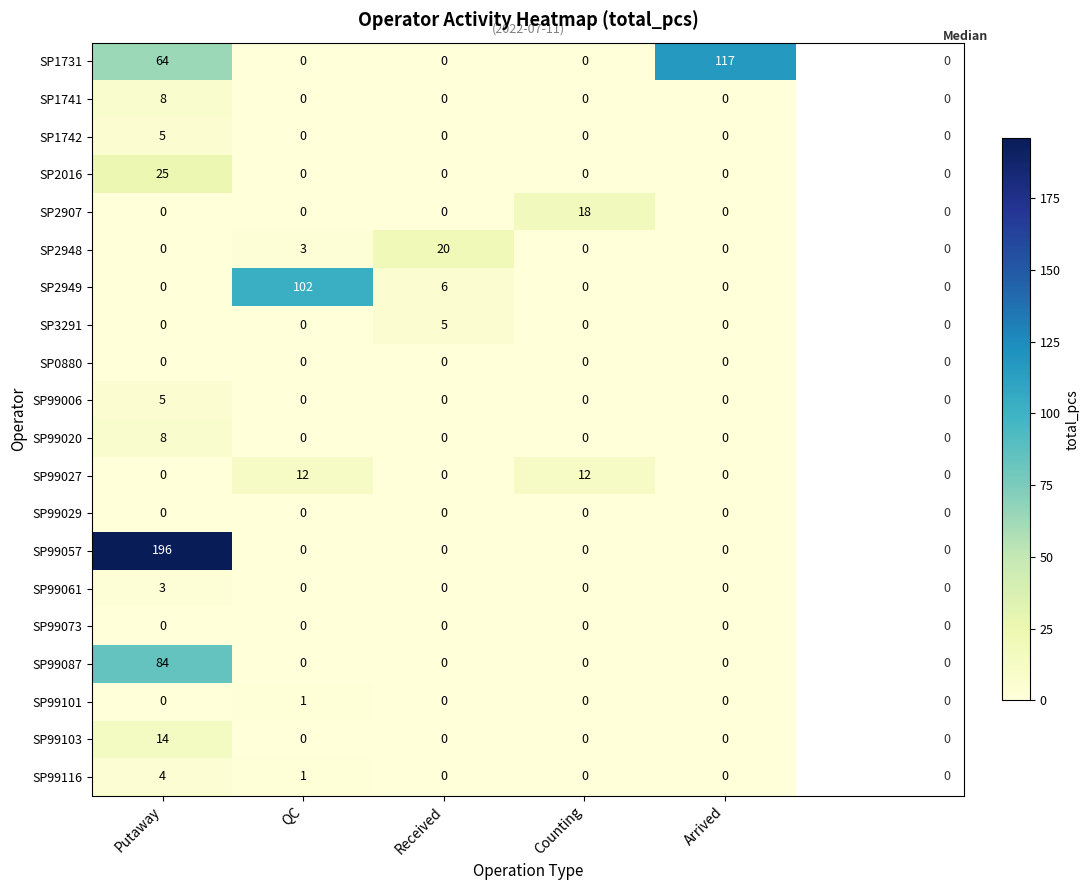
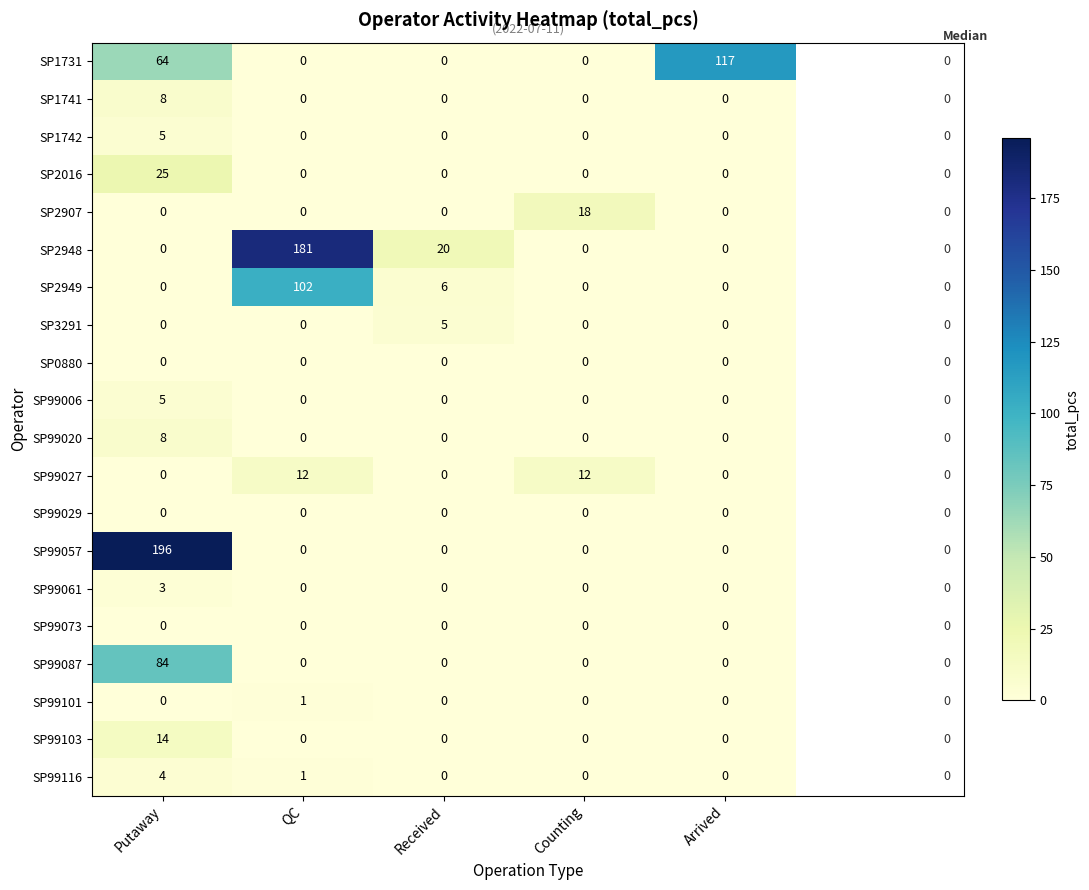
  {
    "SP1731": {
      "Putaway": 64,
      "QC": 0,
      "Received": 0,
      "Counting": 0,
      "Arrived": 117
    },
    "SP1741": {
      "Putaway": 8,
      "QC": 0,
      "Received": 0,
      "Counting": 0,
      "Arrived": 0
    },
    "SP1742": {
      "Putaway": 5,
      "QC": 0,
      "Received": 0,
      "Counting": 0,
      "Arrived": 0
    },
    "SP2016": {
      "Putaway": 25,
      "QC": 0,
      "Received": 0,
      "Counting": 0,
      "Arrived": 0
    },
    "SP2907": {
      "Putaway": 0,
      "QC": 0,
      "Received": 0,
      "Counting": 18,
      "Arrived": 0
    },
    "SP2948": {
      "Putaway": 0,
-     "QC": 3,
+     "QC": 181,
      "Received": 20,
      "Counting": 0,
      "Arrived": 0
    },
    "SP2949": {
      "Putaway": 0,
      "QC": 102,
      "Received": 6,
      "Counting": 0,
      "Arrived": 0
    },
    "SP3291": {
      "Putaway": 0,
      "QC": 0,
      "Received": 5,
      "Counting": 0,
      "Arrived": 0
    },
    "SP0880": {
      "Putaway": 0,
      "QC": 0,
      "Received": 0,
      "Counting": 0,
      "Arrived": 0
    },
    "SP99006": {
      "Putaway": 5,
      "QC": 0,
      "Received": 0,
      "Counting": 0,
      "Arrived": 0
    },
    "SP99020": {
      "Putaway": 8,
      "QC": 0,
      "Received": 0,
      "Counting": 0,
      "Arrived": 0
    },
    "SP99027": {
      "Putaway": 0,
      "QC": 12,
      "Received": 0,
      "Counting": 12,
      "Arrived": 0
    },
    "SP99029": {
      "Putaway": 0,
      "QC": 0,
      "Received": 0,
      "Counting": 0,
      "Arrived": 0
    },
    "SP99057": {
      "Putaway": 196,
      "QC": 0,
      "Received": 0,
      "Counting": 0,
      "Arrived": 0
    },
    "SP99061": {
      "Putaway": 3,
      "QC": 0,
      "Received": 0,
      "Counting": 0,
      "Arrived": 0
    },
    "SP99073": {
      "Putaway": 0,
      "QC": 0,
      "Received": 0,
      "Counting": 0,
      "Arrived": 0
    },
    "SP99087": {
      "Putaway": 84,
      "QC": 0,
      "Received": 0,
      "Counting": 0,
      "Arrived": 0
    },
    "SP99101": {
      "Putaway": 0,
      "QC": 1,
      "Received": 0,
      "Counting": 0,
      "Arrived": 0
    },
    "SP99103": {
      "Putaway": 14,
      "QC": 0,
      "Received": 0,
      "Counting": 0,
      "Arrived": 0
    },
    "SP99116": {
      "Putaway": 4,
      "QC": 1,
      "Received": 0,
      "Counting": 0,
      "Arrived": 0
    }
  }
